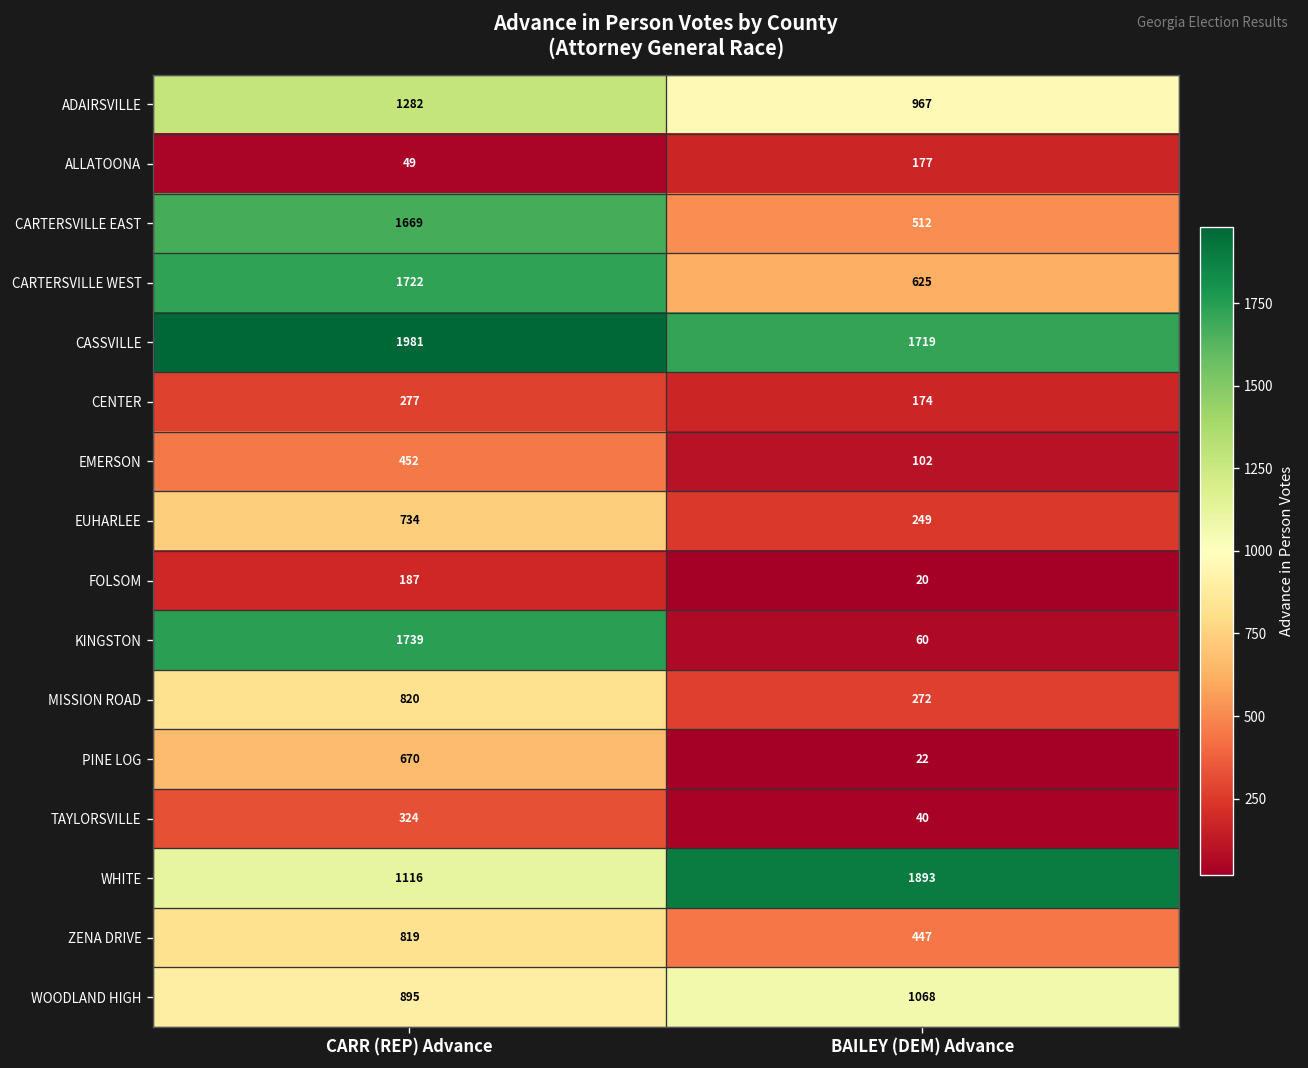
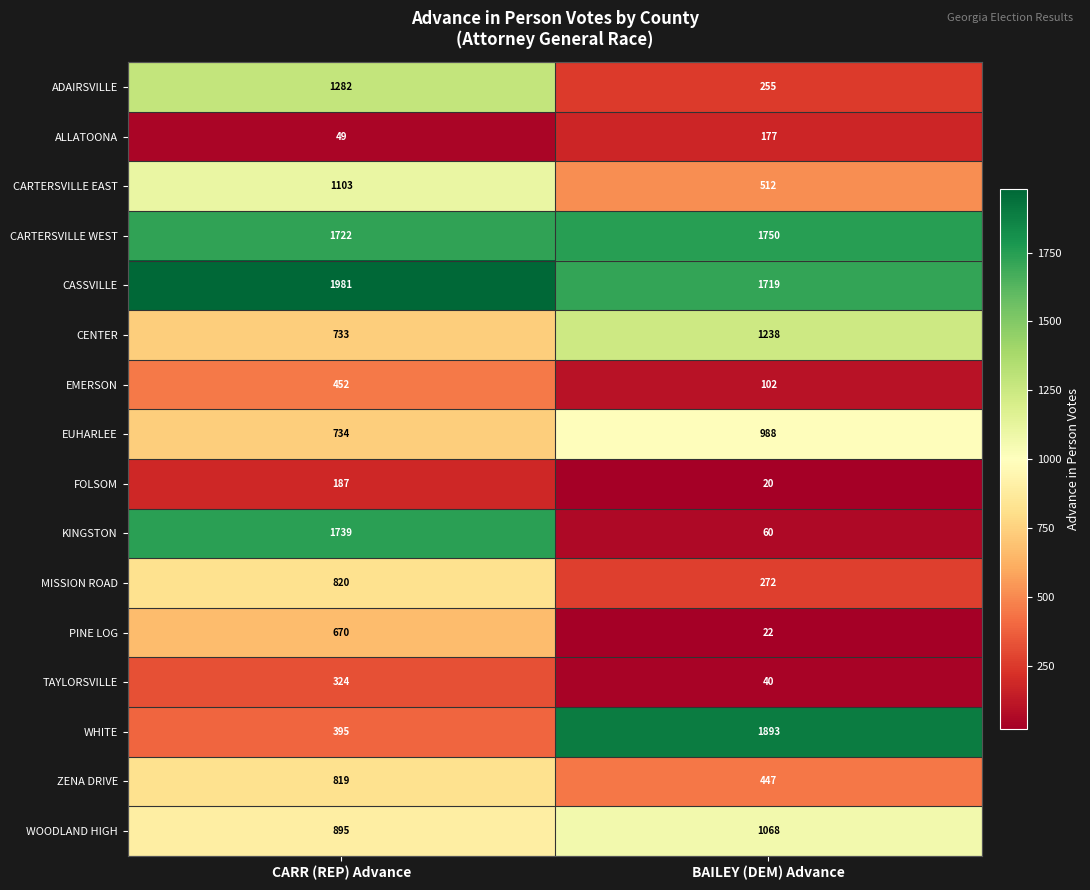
  {
    "ADAIRSVILLE": {
      "CARR (REP) Advance": 1282,
-     "BAILEY (DEM) Advance": 967
+     "BAILEY (DEM) Advance": 255
    },
    "ALLATOONA": {
      "CARR (REP) Advance": 49,
      "BAILEY (DEM) Advance": 177
    },
    "CARTERSVILLE EAST": {
-     "CARR (REP) Advance": 1669,
+     "CARR (REP) Advance": 1103,
      "BAILEY (DEM) Advance": 512
    },
    "CARTERSVILLE WEST": {
      "CARR (REP) Advance": 1722,
-     "BAILEY (DEM) Advance": 625
+     "BAILEY (DEM) Advance": 1750
    },
    "CASSVILLE": {
      "CARR (REP) Advance": 1981,
      "BAILEY (DEM) Advance": 1719
    },
    "CENTER": {
-     "CARR (REP) Advance": 277,
-     "BAILEY (DEM) Advance": 174
+     "CARR (REP) Advance": 733,
+     "BAILEY (DEM) Advance": 1238
    },
    "EMERSON": {
      "CARR (REP) Advance": 452,
      "BAILEY (DEM) Advance": 102
    },
    "EUHARLEE": {
      "CARR (REP) Advance": 734,
-     "BAILEY (DEM) Advance": 249
+     "BAILEY (DEM) Advance": 988
    },
    "FOLSOM": {
      "CARR (REP) Advance": 187,
      "BAILEY (DEM) Advance": 20
    },
    "KINGSTON": {
      "CARR (REP) Advance": 1739,
      "BAILEY (DEM) Advance": 60
    },
    "MISSION ROAD": {
      "CARR (REP) Advance": 820,
      "BAILEY (DEM) Advance": 272
    },
    "PINE LOG": {
      "CARR (REP) Advance": 670,
      "BAILEY (DEM) Advance": 22
    },
    "TAYLORSVILLE": {
      "CARR (REP) Advance": 324,
      "BAILEY (DEM) Advance": 40
    },
    "WHITE": {
-     "CARR (REP) Advance": 1116,
+     "CARR (REP) Advance": 395,
      "BAILEY (DEM) Advance": 1893
    },
    "ZENA DRIVE": {
      "CARR (REP) Advance": 819,
      "BAILEY (DEM) Advance": 447
    },
    "WOODLAND HIGH": {
      "CARR (REP) Advance": 895,
      "BAILEY (DEM) Advance": 1068
    }
  }
